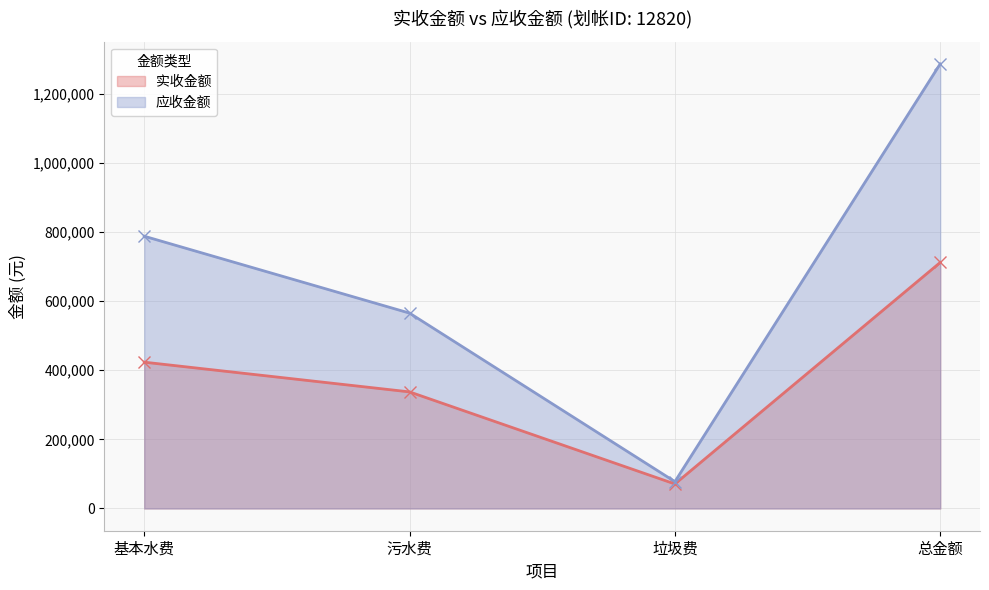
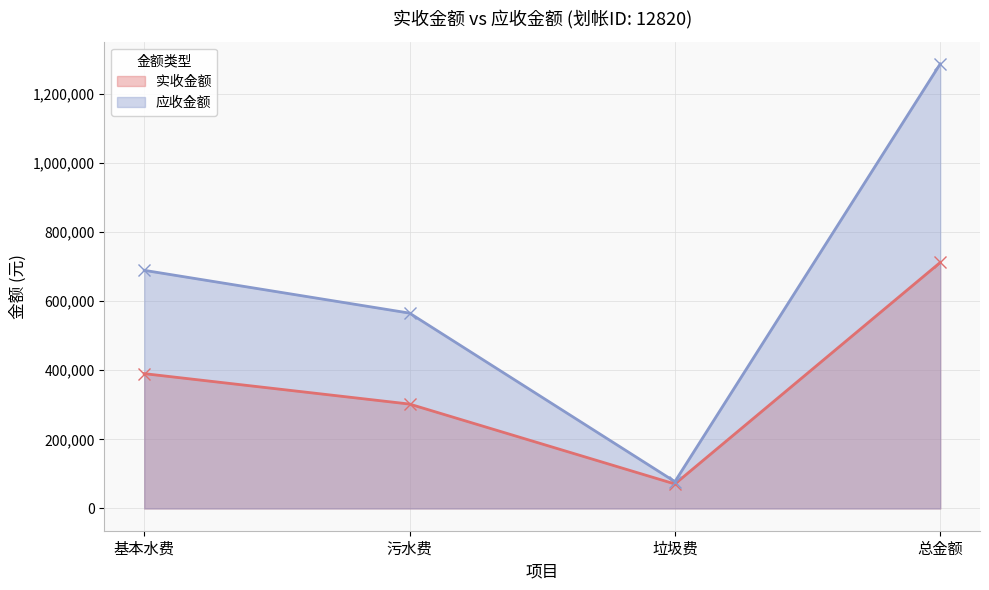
  {
    "实收金额": {
-     "基本水费": "420,000",
-     "污水费": "340,000",
+     "基本水费": "390,000",
+     "污水费": "300,000",
      "总金额": "710,000"
    },
    "应收金额": {
-     "基本水费": "790,000",
+     "基本水费": "690,000",
      "污水费": "570,000",
      "总金额": "1,290,000"
    }
  }
